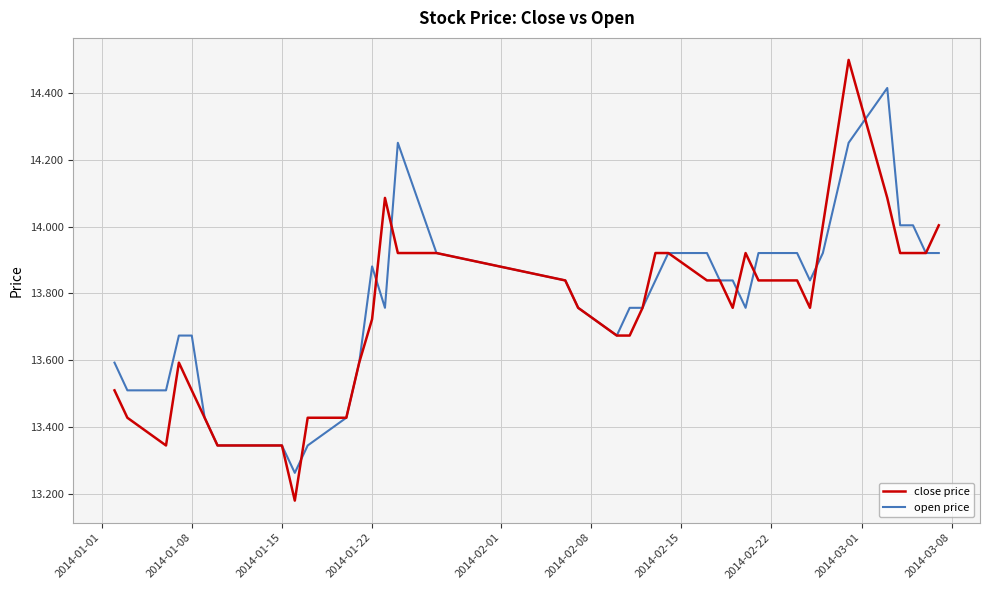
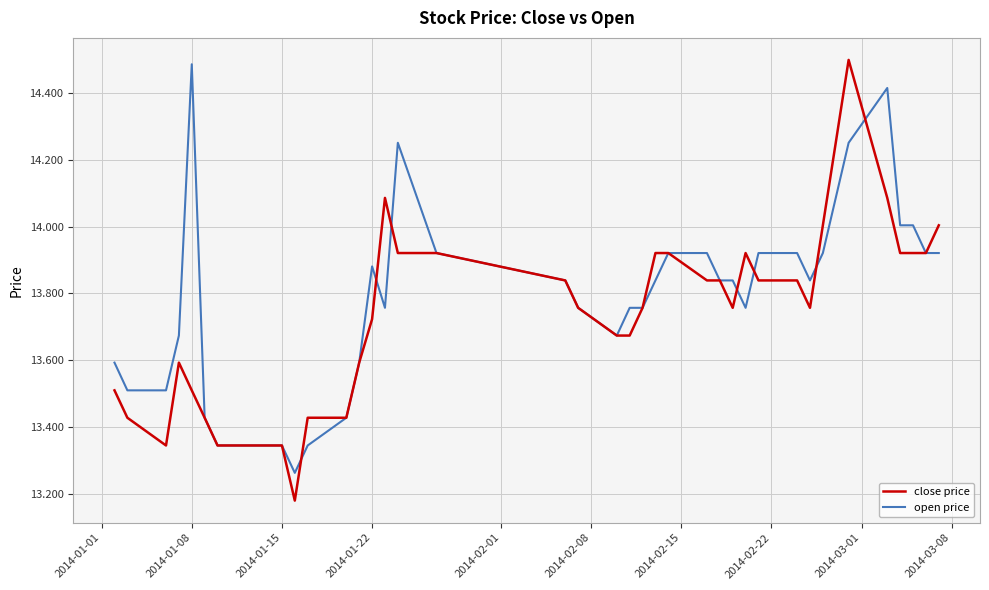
  {
    "close price": {
      "2014-01-08": 13.51,
      "2014-01-22": 13.72
    },
    "open price": {
-     "2014-01-08": 13.67,
+     "2014-01-08": 14.49,
      "2014-01-22": 13.88
    }
  }
